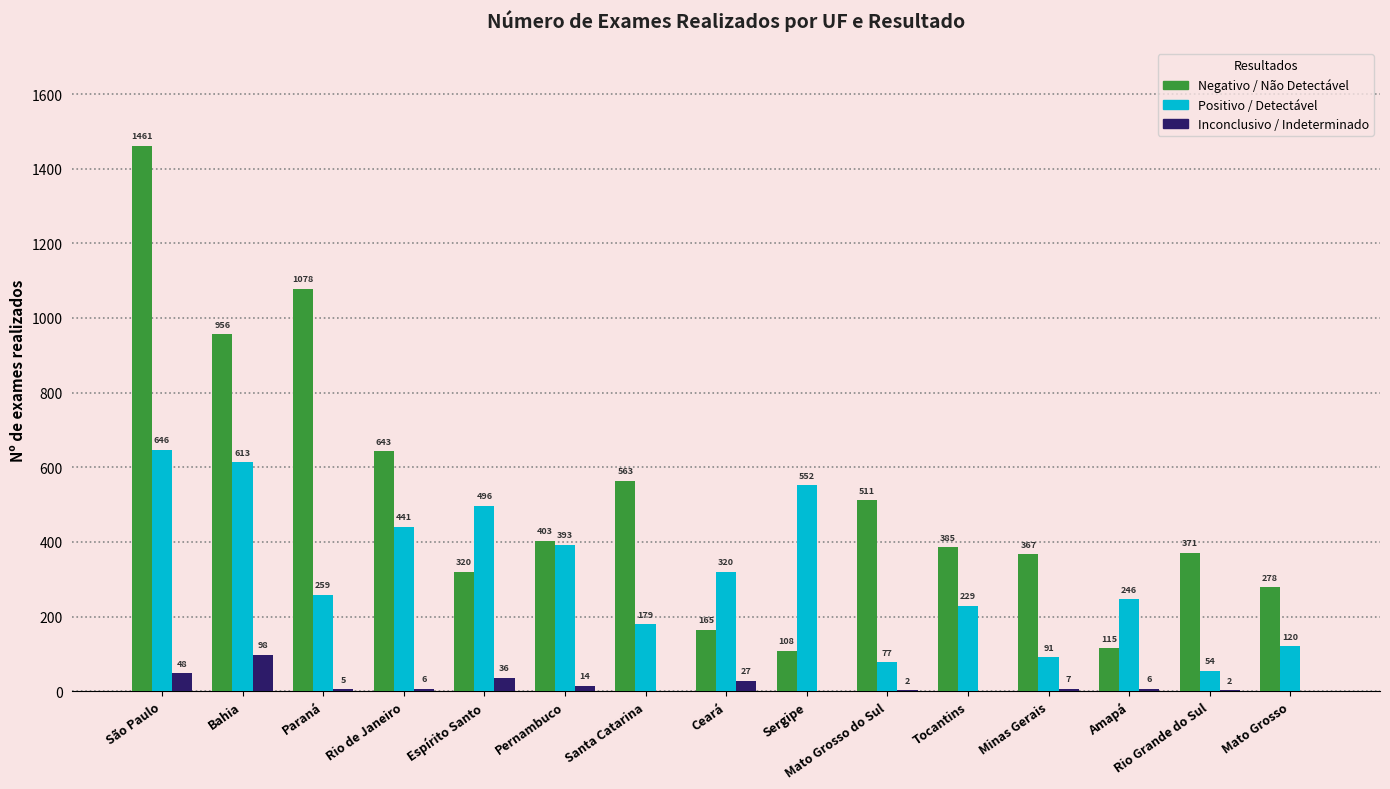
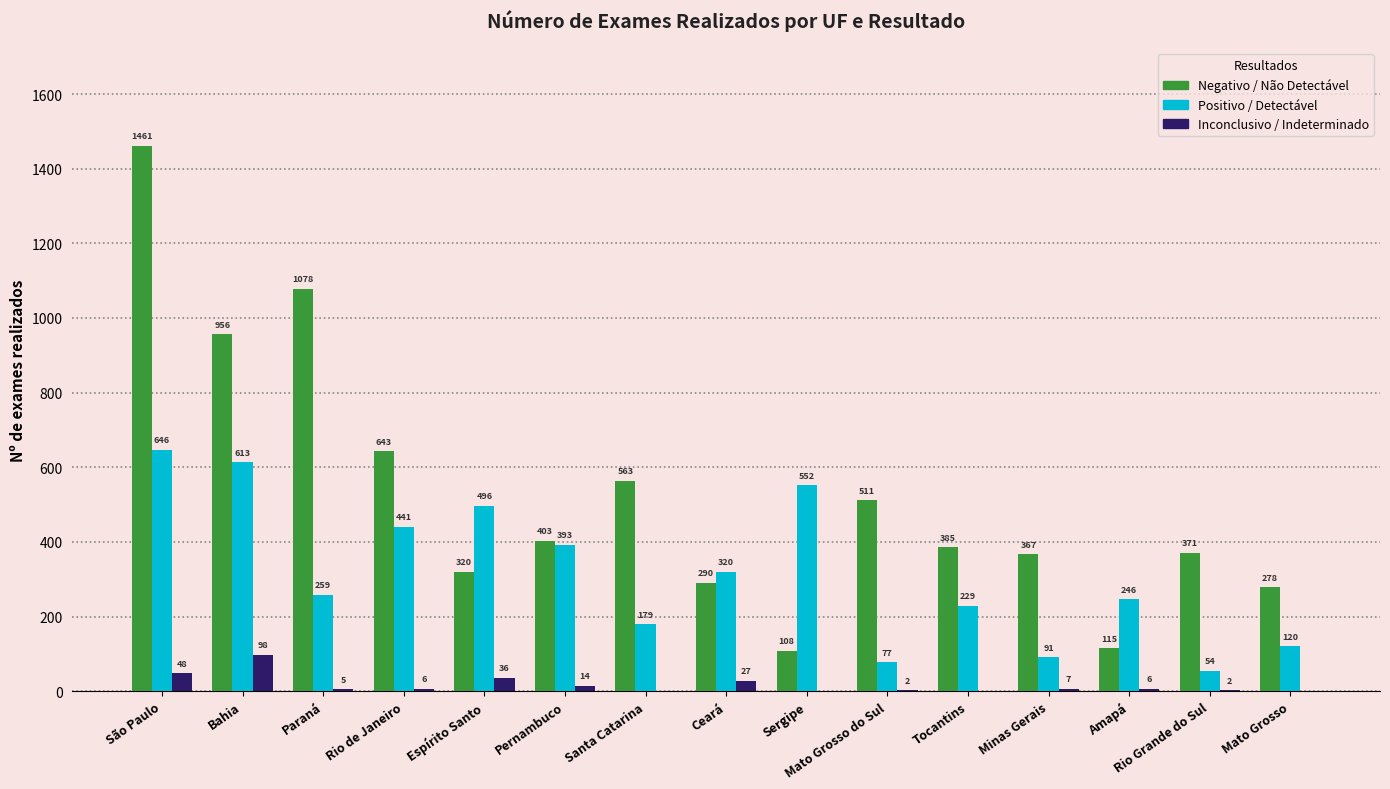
  {
    "Negativo / Não Detectável": {
      "São Paulo": 1461,
      "Bahia": 956,
      "Paraná": 1078,
      "Rio de Janeiro": 643,
      "Espírito Santo": 320,
      "Pernambuco": 403,
      "Santa Catarina": 563,
-     "Ceará": 165,
+     "Ceará": 290,
      "Sergipe": 108,
      "Mato Grosso do Sul": 511,
      "Tocantins": 385,
      "Minas Gerais": 367,
      "Amapá": 115,
      "Rio Grande do Sul": 371,
      "Mato Grosso": 278
    },
    "Positivo / Detectável": {
      "São Paulo": 646,
      "Bahia": 613,
      "Paraná": 259,
      "Rio de Janeiro": 441,
      "Espírito Santo": 496,
      "Pernambuco": 393,
      "Santa Catarina": 179,
      "Ceará": 320,
      "Sergipe": 552,
      "Mato Grosso do Sul": 77,
      "Tocantins": 229,
      "Minas Gerais": 91,
      "Amapá": 246,
      "Rio Grande do Sul": 54,
      "Mato Grosso": 120
    },
    "Inconclusivo / Indeterminado": {
      "São Paulo": 48,
      "Bahia": 98,
      "Paraná": 5,
      "Rio de Janeiro": 6,
      "Espírito Santo": 36,
      "Pernambuco": 14,
      "Ceará": 27,
      "Mato Grosso do Sul": 2,
      "Minas Gerais": 7,
      "Amapá": 6,
      "Rio Grande do Sul": 2
    }
  }
